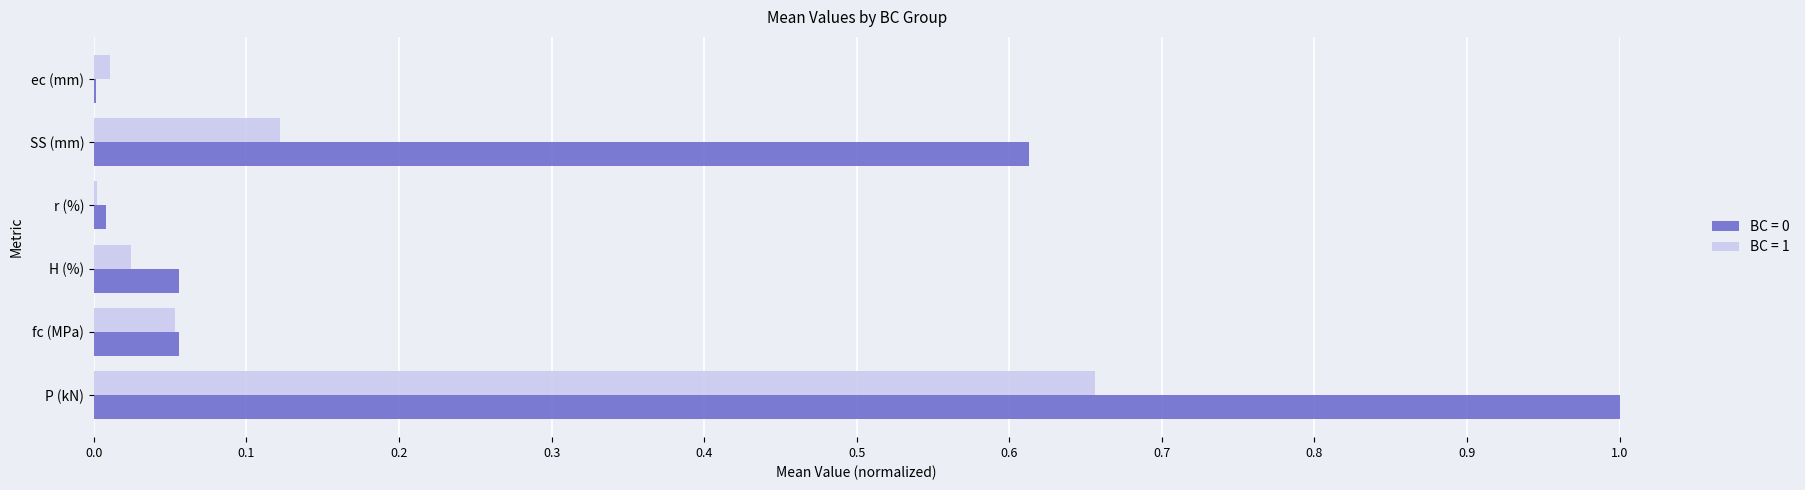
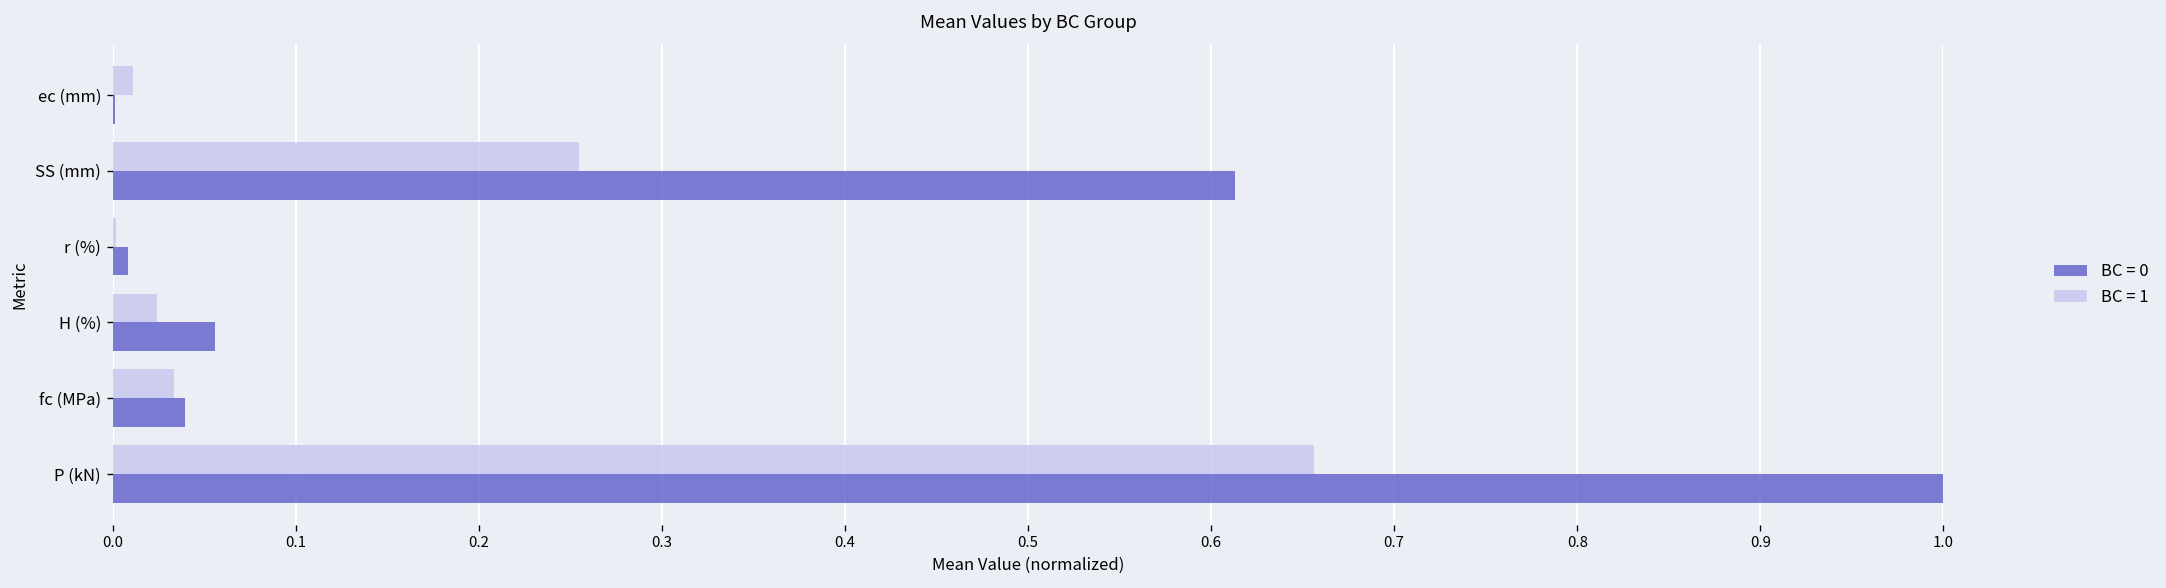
  {
    "BC = 0": {
      "SS (mm)": 0.613,
      "r (%)": 0.008,
      "H (%)": 0.056,
-     "fc (MPa)": 0.056,
+     "fc (MPa)": 0.040,
      "P (kN)": 1.000
    },
    "BC = 1": {
      "ec (mm)": 0.011,
-     "SS (mm)": 0.122,
+     "SS (mm)": 0.255,
      "r (%)": 0.002,
      "H (%)": 0.024,
-     "fc (MPa)": 0.053,
+     "fc (MPa)": 0.034,
      "P (kN)": 0.656
    }
  }
